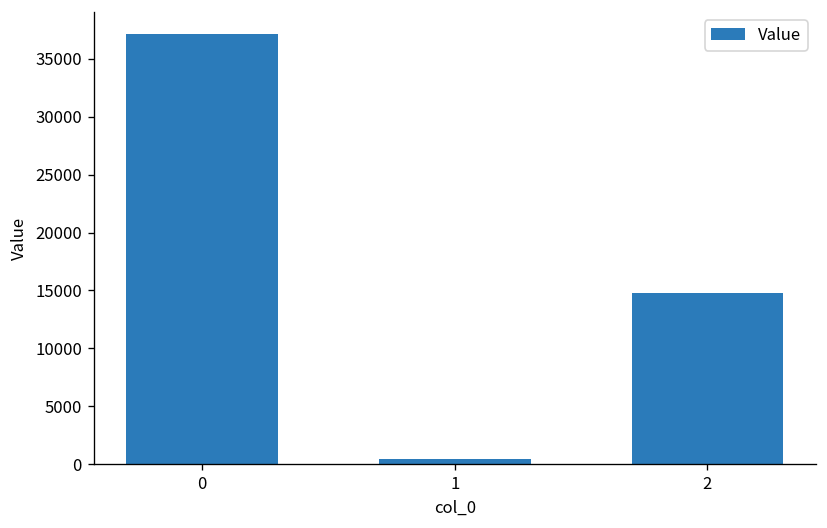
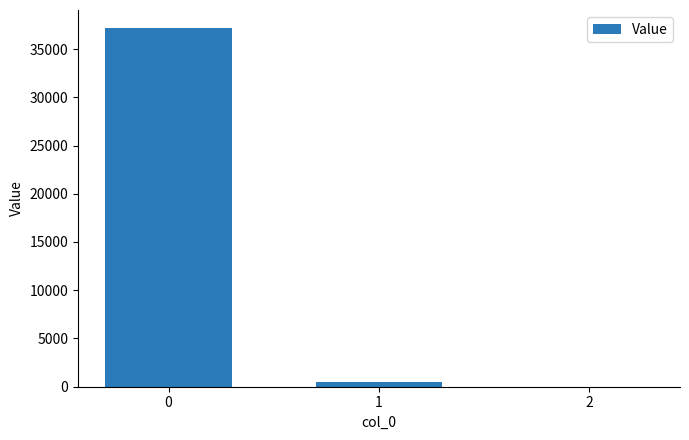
  {
    "0": 37000,
    "1": 0,
-   "2": 15000
+   "2": 0
  }
